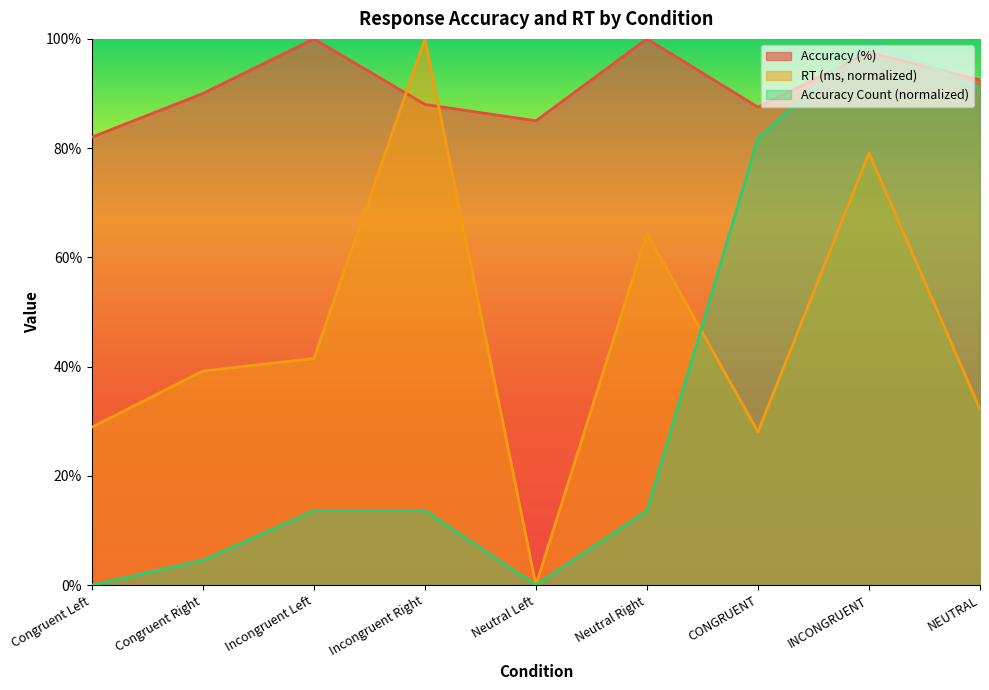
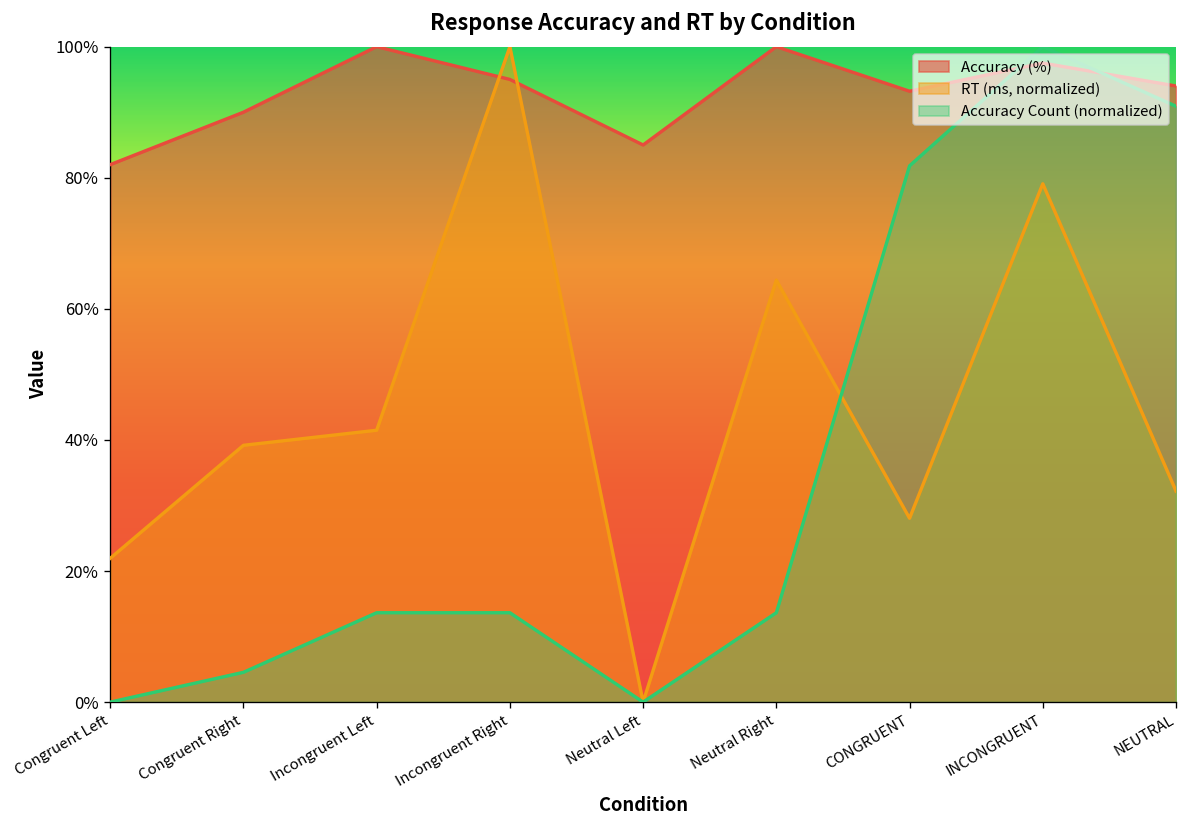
  {
    "Accuracy (%)": {
      "Congruent Left": "82%",
      "Congruent Right": "90%",
      "Incongruent Left": "100%",
-     "Incongruent Right": "88%",
+     "Incongruent Right": "95%",
      "Neutral Left": "85%",
      "Neutral Right": "100%",
-     "CONGRUENT": "88%",
-     "NEUTRAL": "93%"
+     "CONGRUENT": "93%",
+     "NEUTRAL": "94%"
    },
    "RT (ms, normalized)": {
-     "Congruent Left": "29%",
+     "Congruent Left": "22%",
      "Congruent Right": "39%",
      "Incongruent Left": "41%",
      "Incongruent Right": "100%",
      "Neutral Right": "64%",
      "CONGRUENT": "28%",
      "INCONGRUENT": "79%",
      "NEUTRAL": "32%"
    },
    "Accuracy Count (normalized)": {
      "Congruent Left": "0%",
      "Congruent Right": "5%",
      "Incongruent Left": "14%",
      "Incongruent Right": "14%",
      "Neutral Right": "14%",
      "CONGRUENT": "82%",
      "INCONGRUENT": "100%",
      "NEUTRAL": "91%"
    }
  }
